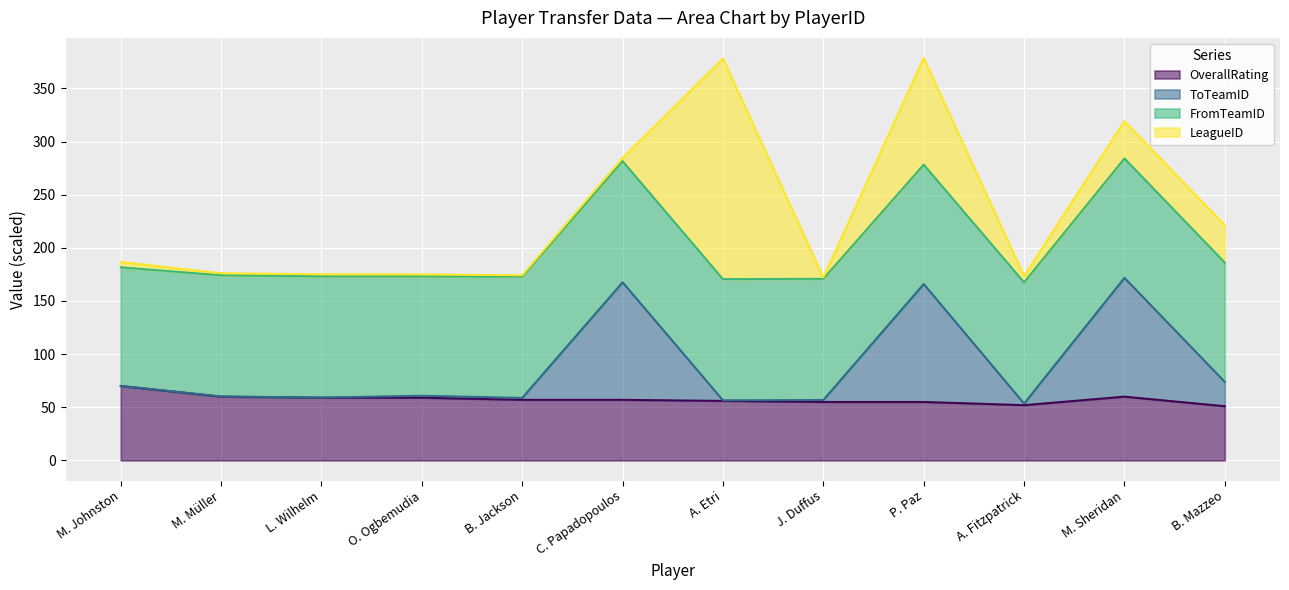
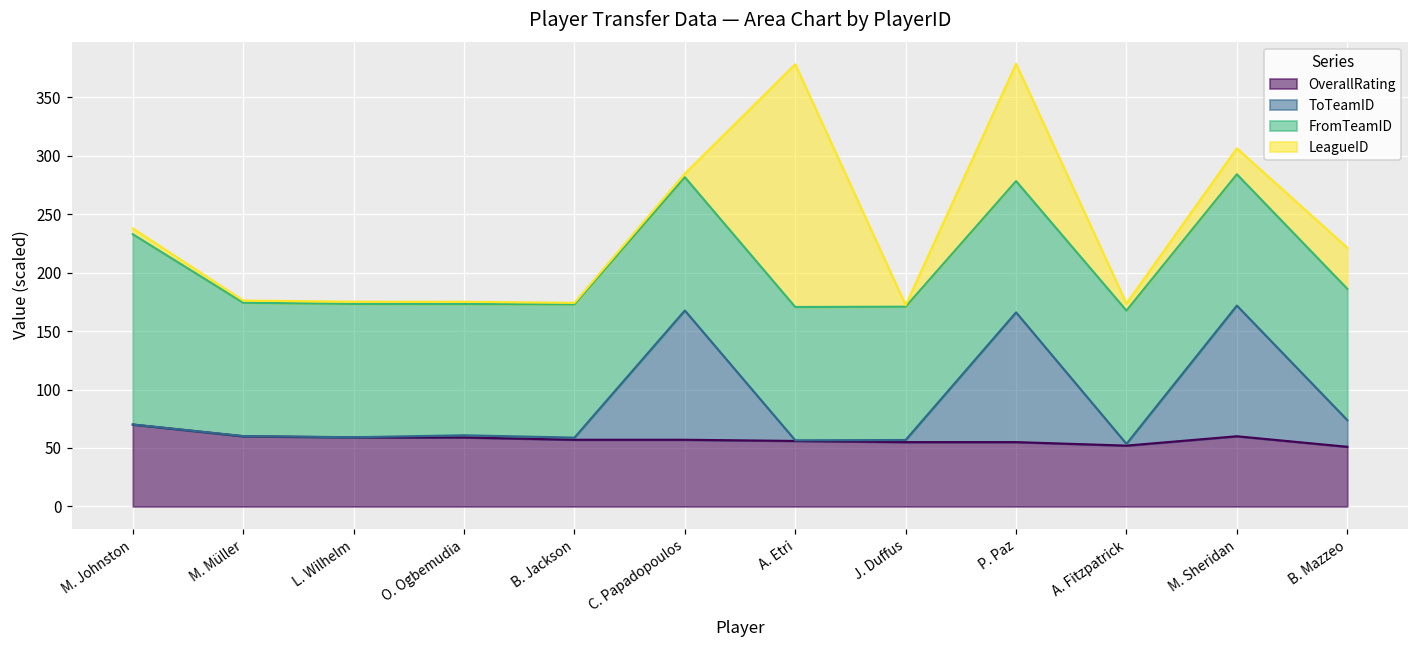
  {
    "OverallRating": {
      "C. Papadopoulos": 57,
      "P. Paz": 55,
      "M. Sheridan": 60,
      "B. Mazzeo": 51
    },
    "ToTeamID": {
      "C. Papadopoulos": 111,
      "P. Paz": 111,
      "M. Sheridan": 112,
      "B. Mazzeo": 23
    },
    "FromTeamID": {
-     "M. Johnston": 112,
+     "M. Johnston": 163,
      "C. Papadopoulos": 114,
      "A. Etri": 114,
      "P. Paz": 112,
      "A. Fitzpatrick": 114,
      "M. Sheridan": 112,
      "B. Mazzeo": 112
    },
    "LeagueID": {
      "M. Johnston": 5,
      "C. Papadopoulos": 3,
      "A. Etri": 208,
      "P. Paz": 100,
      "A. Fitzpatrick": 6,
-     "M. Sheridan": 35,
+     "M. Sheridan": 22,
      "B. Mazzeo": 35
    }
  }
